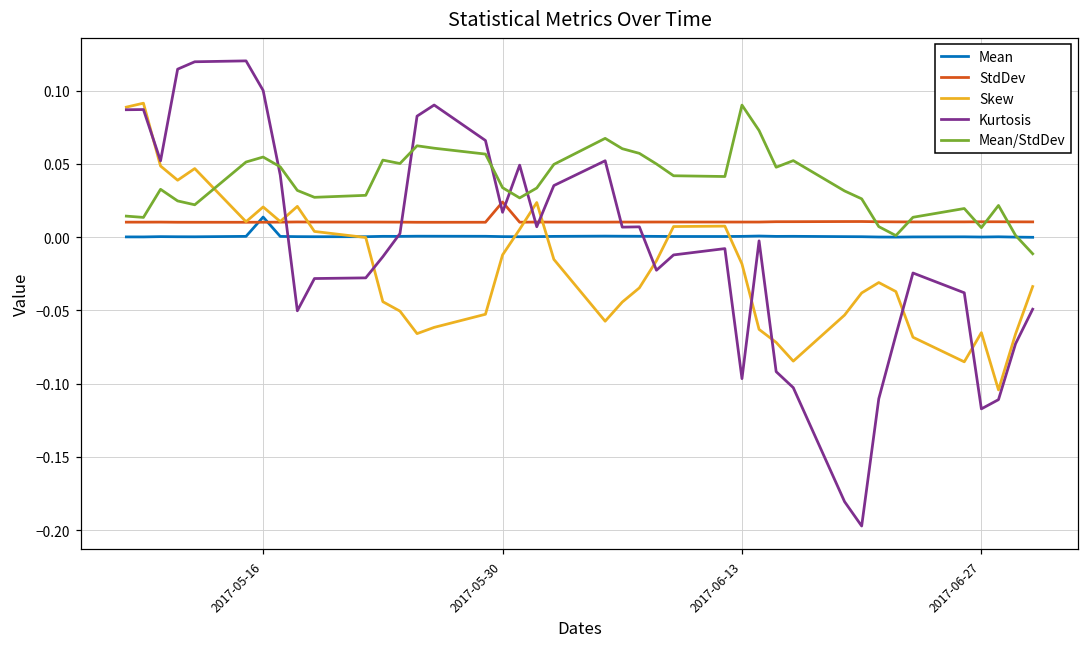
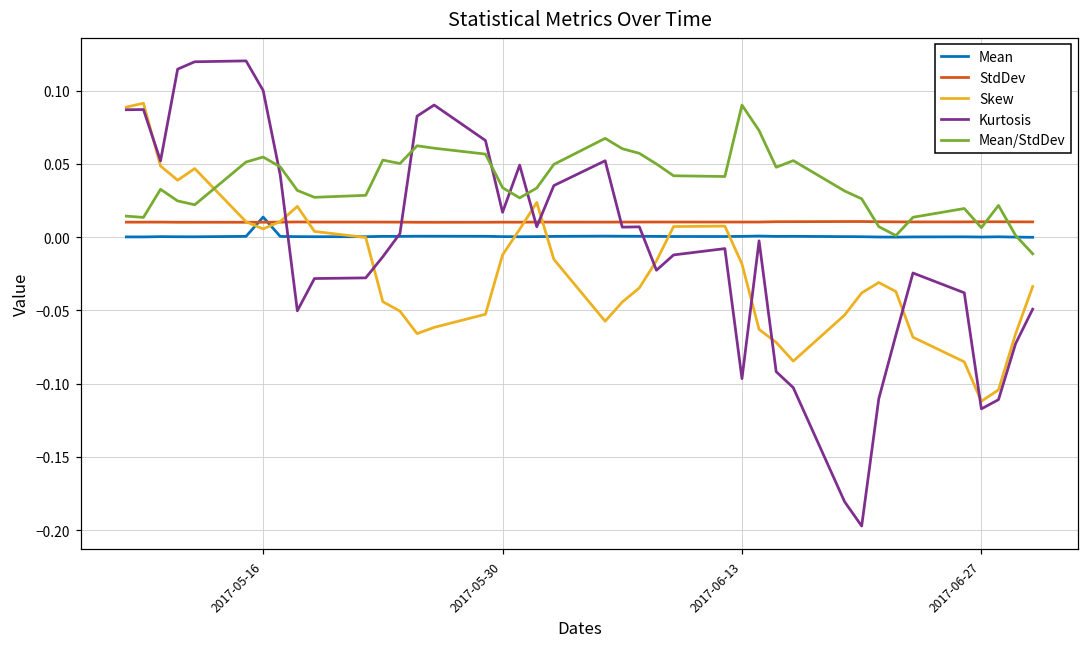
  {
    "Mean": {
      "2017-05-16": 0.014,
      "2017-05-30": 0.000,
      "2017-06-13": 0.001,
      "2017-06-27": 0.000
    },
    "StdDev": {
      "2017-05-16": 0.010,
-     "2017-05-30": 0.024,
+     "2017-05-30": 0.010,
      "2017-06-13": 0.010,
      "2017-06-27": 0.010
    },
    "Skew": {
-     "2017-05-16": 0.021,
+     "2017-05-16": 0.006,
      "2017-05-30": -0.012,
      "2017-06-13": -0.018,
-     "2017-06-27": -0.065
+     "2017-06-27": -0.112
    },
    "Kurtosis": {
      "2017-05-16": 0.100,
      "2017-05-30": 0.017,
      "2017-06-13": -0.097,
      "2017-06-27": -0.117
    },
    "Mean/StdDev": {
      "2017-05-16": 0.055,
      "2017-05-30": 0.034,
      "2017-06-13": 0.090,
      "2017-06-27": 0.006
    }
  }
